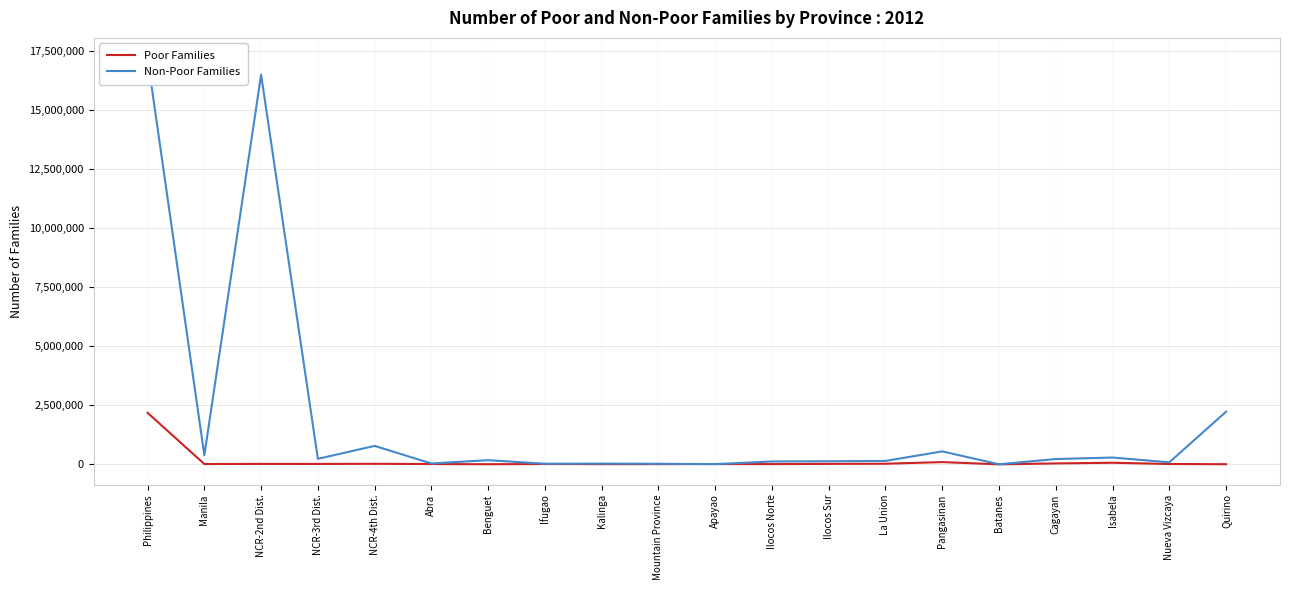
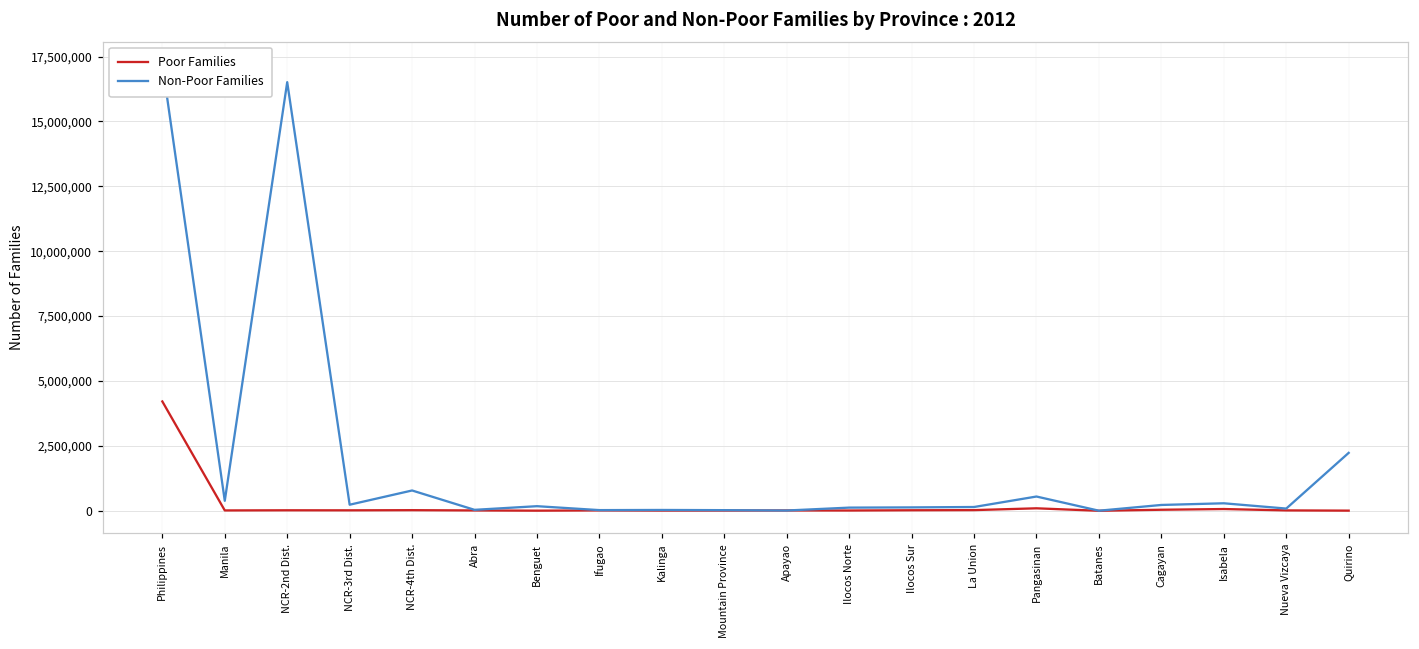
  {
    "Poor Families": {
-     "Philippines": "2,200,000",
+     "Philippines": "4,200,000",
      "Manila": "0",
      "NCR-2nd Dist.": "0",
      "NCR-3rd Dist.": "0",
      "NCR-4th Dist.": "0",
      "Benguet": "0",
      "Ilocos Norte": "0",
      "Ilocos Sur": "0",
      "La Union": "0",
      "Pangasinan": "100,000",
      "Cagayan": "0",
      "Isabela": "100,000",
      "Quirino": "0"
    },
    "Non-Poor Families": {
      "Manila": "400,000",
      "NCR-2nd Dist.": "16,500,000",
      "NCR-3rd Dist.": "200,000",
      "NCR-4th Dist.": "800,000",
      "Benguet": "200,000",
      "Ilocos Norte": "100,000",
      "Ilocos Sur": "100,000",
      "La Union": "100,000",
      "Pangasinan": "500,000",
      "Cagayan": "200,000",
      "Isabela": "300,000",
      "Quirino": "2,200,000"
    }
  }
